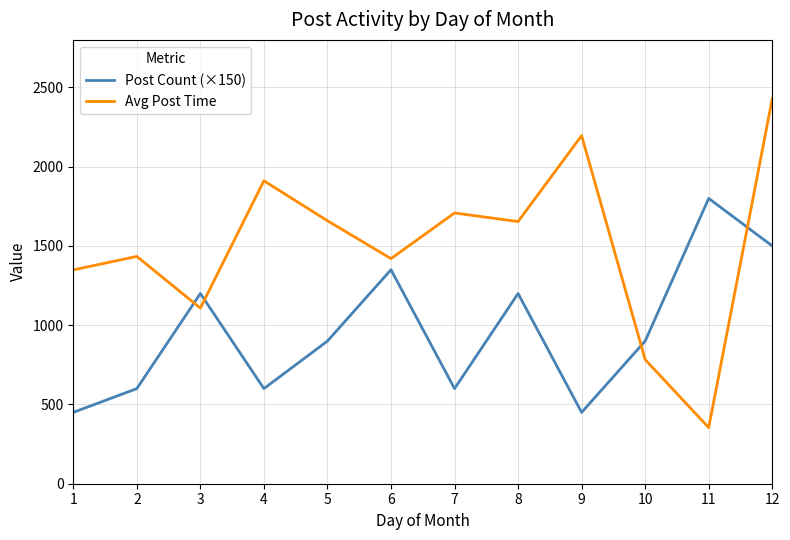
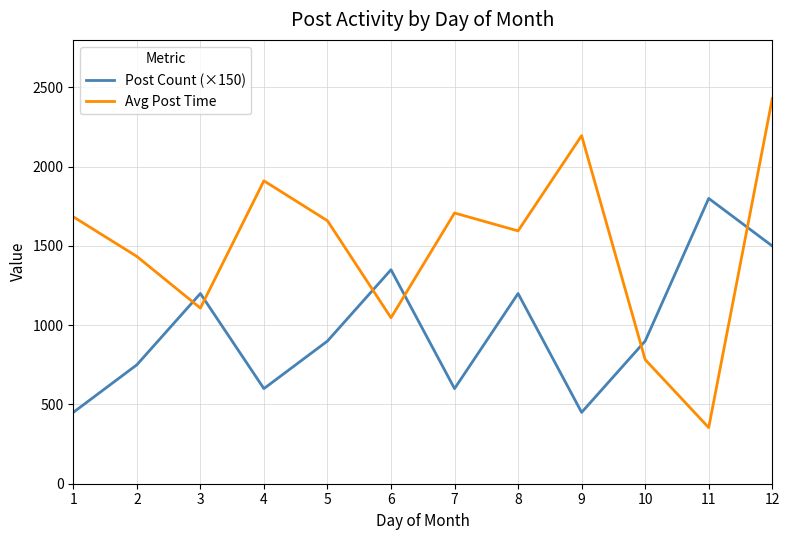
  {
    "Post Count (×150)": {
      "1": 450,
-     "2": 600,
+     "2": 750,
      "3": 1200,
      "4": 600,
      "5": 900,
      "6": 1350,
      "7": 600,
      "8": 1200,
      "9": 450,
      "10": 900,
      "11": 1800,
      "12": 1500
    },
    "Avg Post Time": {
-     "1": 1350,
+     "1": 1680,
      "2": 1430,
      "3": 1110,
      "4": 1910,
      "5": 1660,
-     "6": 1420,
+     "6": 1050,
      "7": 1710,
-     "8": 1650,
+     "8": 1600,
      "9": 2200,
      "10": 780,
      "11": 350,
      "12": 2430
    }
  }
